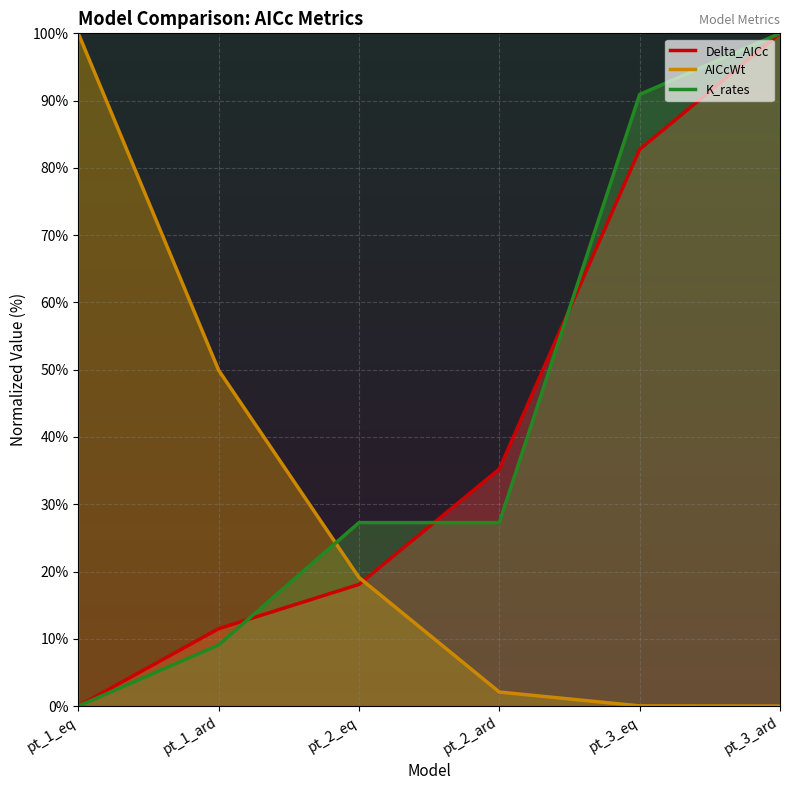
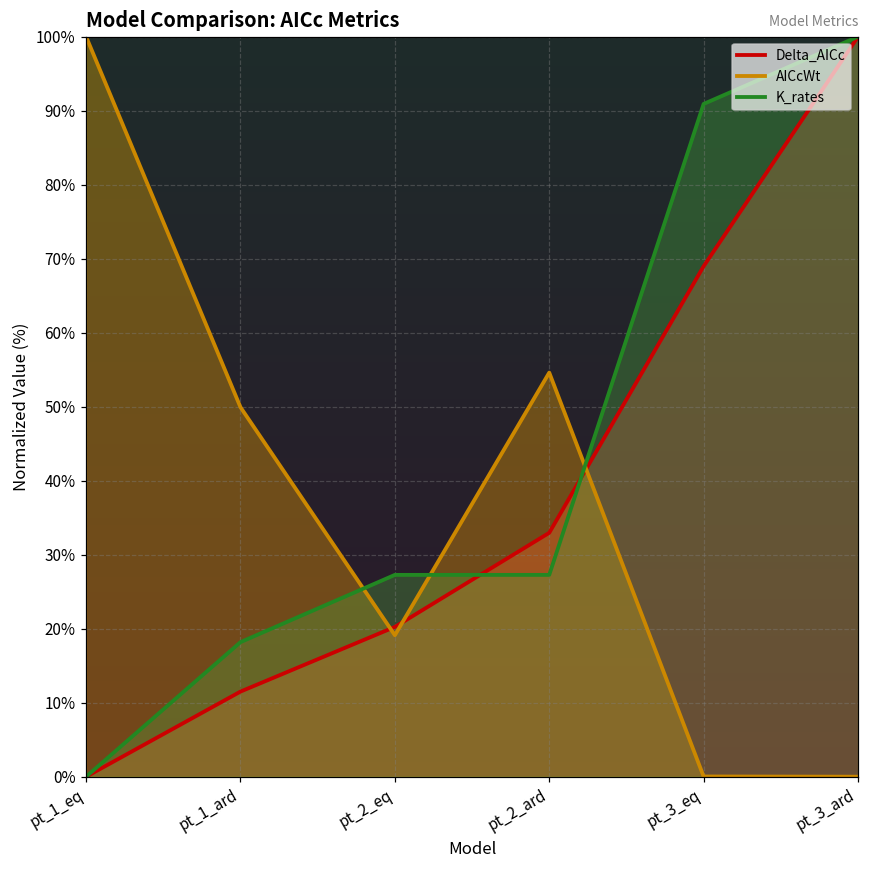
  {
    "Delta_AICc": {
      "pt_1_ard": "12%",
-     "pt_2_eq": "18%",
-     "pt_2_ard": "35%",
-     "pt_3_eq": "83%"
+     "pt_2_eq": "20%",
+     "pt_2_ard": "33%",
+     "pt_3_eq": "69%"
    },
    "AICcWt": {
      "pt_1_eq": "100%",
      "pt_1_ard": "50%",
      "pt_2_eq": "19%",
-     "pt_2_ard": "2%",
+     "pt_2_ard": "55%",
      "pt_3_eq": "0%",
      "pt_3_ard": "0%"
    },
    "K_rates": {
-     "pt_1_ard": "9%",
+     "pt_1_ard": "18%",
      "pt_2_eq": "27%",
      "pt_2_ard": "27%",
      "pt_3_eq": "91%"
    }
  }
